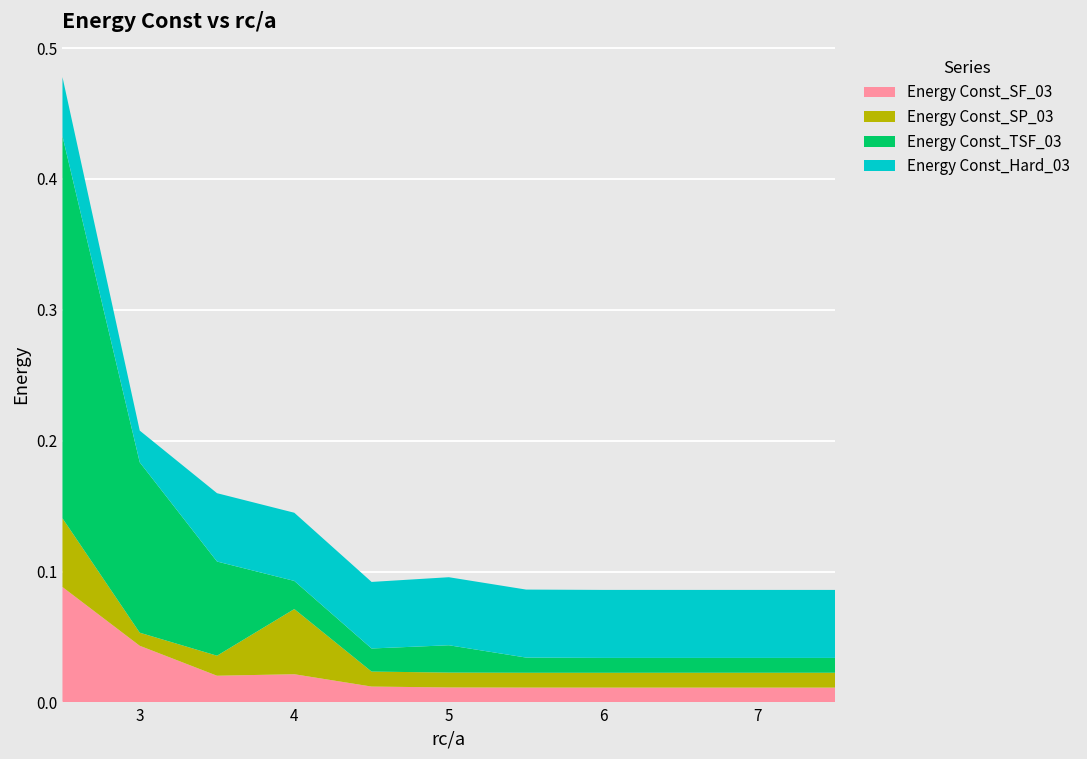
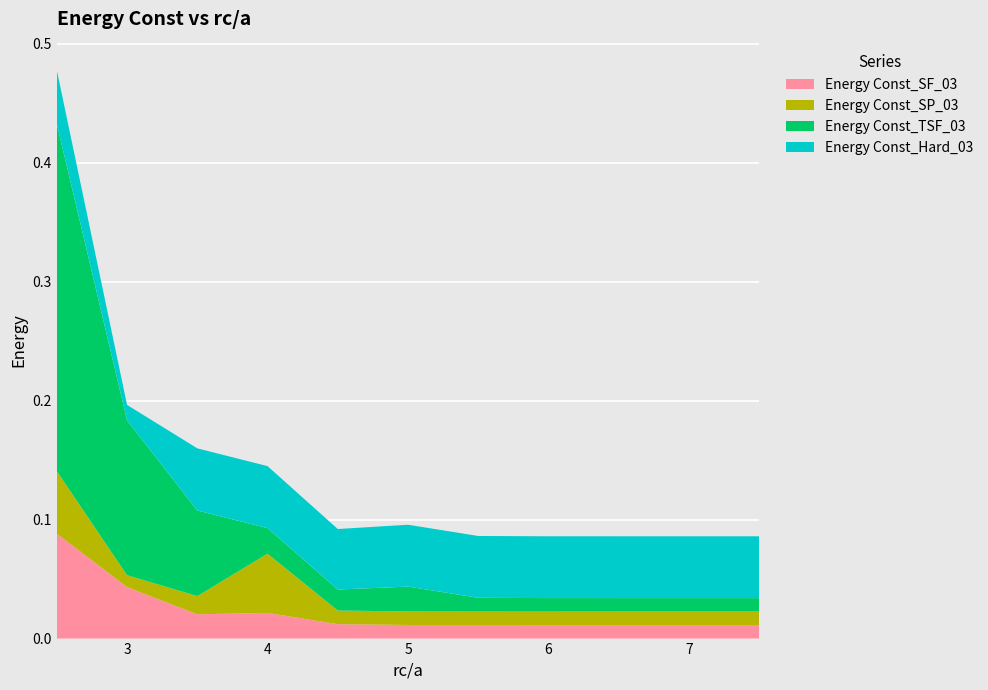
  {
    "Energy Const_Hard_03": {
-     "3": 0.024,
+     "3": 0.013,
      "4": 0.052,
      "5": 0.052,
      "6": 0.052,
      "7": 0.052
    }
  }
